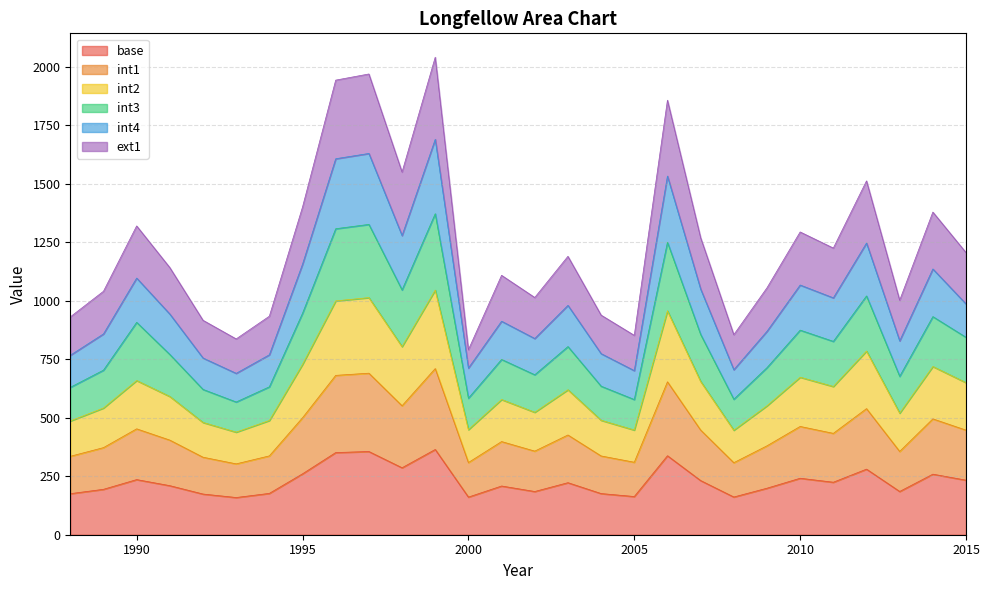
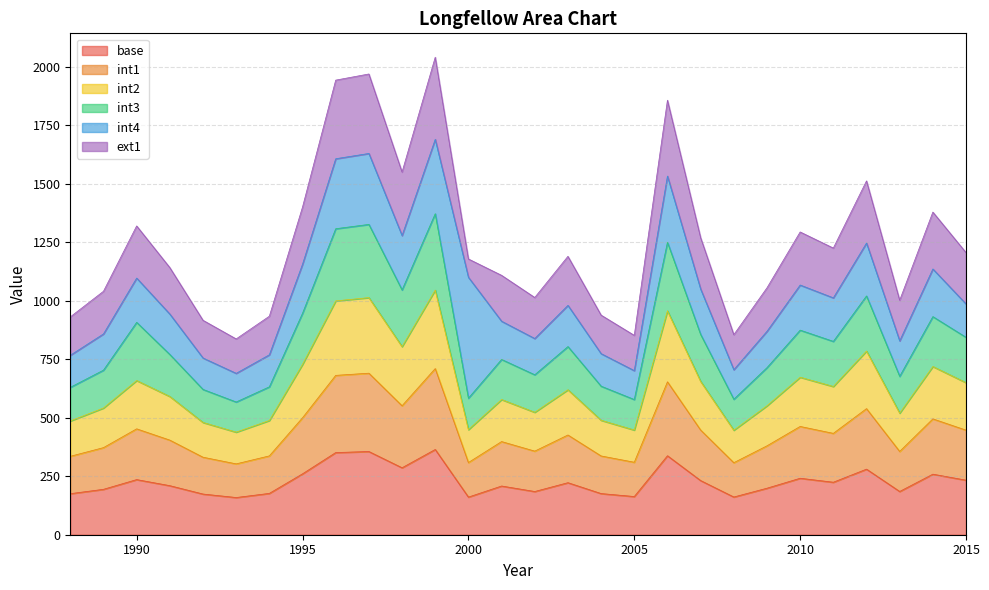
  {
    "int2": {
      "1990": 210,
      "1995": 230,
      "2000": 140,
      "2005": 140,
      "2010": 210,
      "2015": 200
    },
    "int3": {
      "1990": 250,
      "1995": 220,
      "2000": 130,
      "2005": 130,
      "2010": 200,
      "2015": 190
    },
    "int4": {
      "1990": 190,
      "1995": 210,
-     "2000": 130,
+     "2000": 520,
      "2005": 120,
      "2010": 190,
      "2015": 140
    },
    "ext1": {
      "1990": 220,
      "1995": 240,
      "2000": 80,
      "2005": 150,
      "2010": 230,
      "2015": 220
    }
  }
